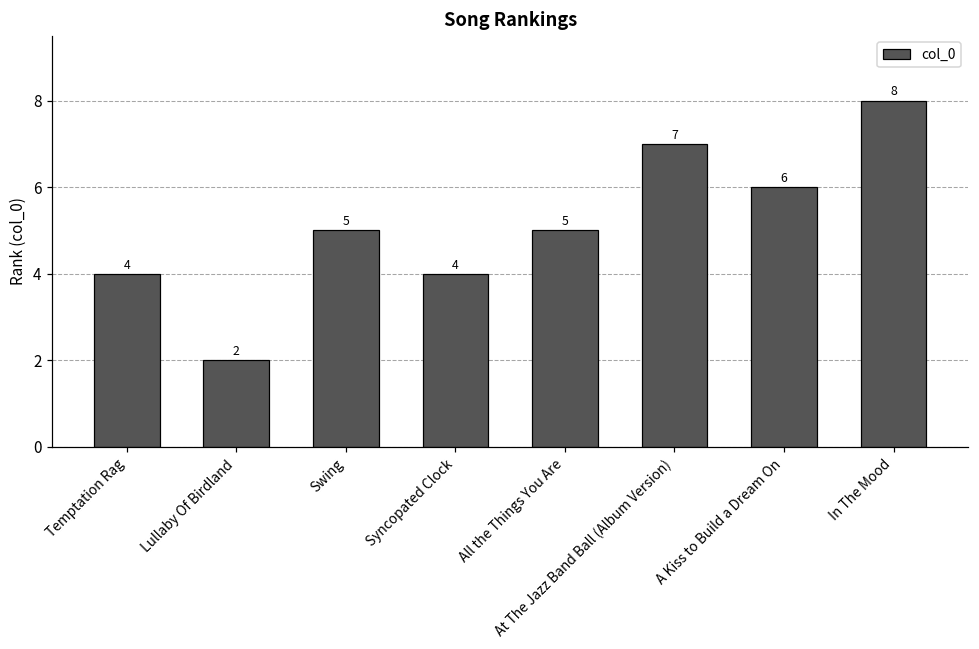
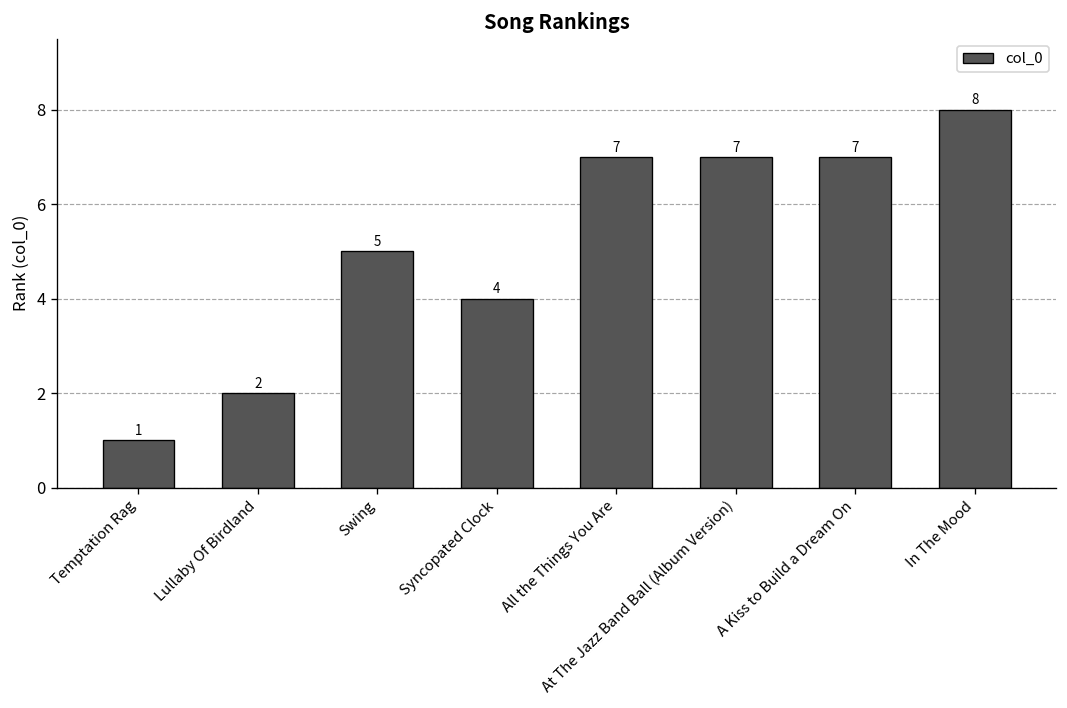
  {
-   "Temptation Rag": 4,
+   "Temptation Rag": 1,
    "Lullaby Of Birdland": 2,
    "Swing": 5,
    "Syncopated Clock": 4,
-   "All the Things You Are": 5,
+   "All the Things You Are": 7,
    "At The Jazz Band Ball (Album Version)": 7,
-   "A Kiss to Build a Dream On": 6,
+   "A Kiss to Build a Dream On": 7,
    "In The Mood": 8
  }
